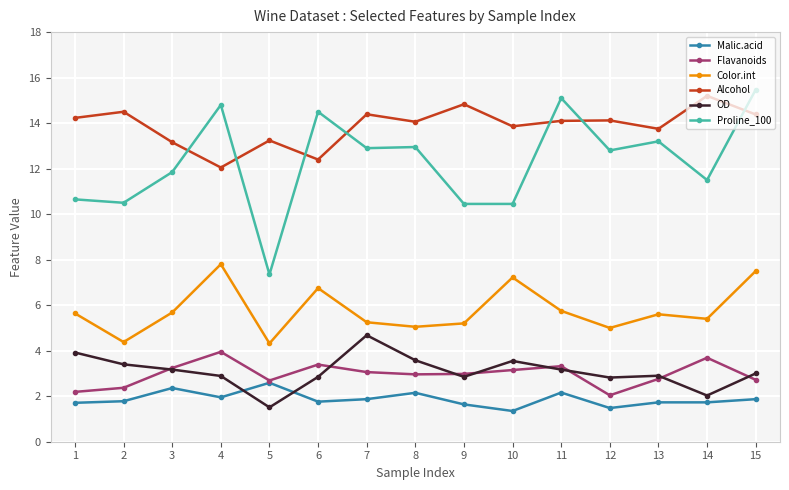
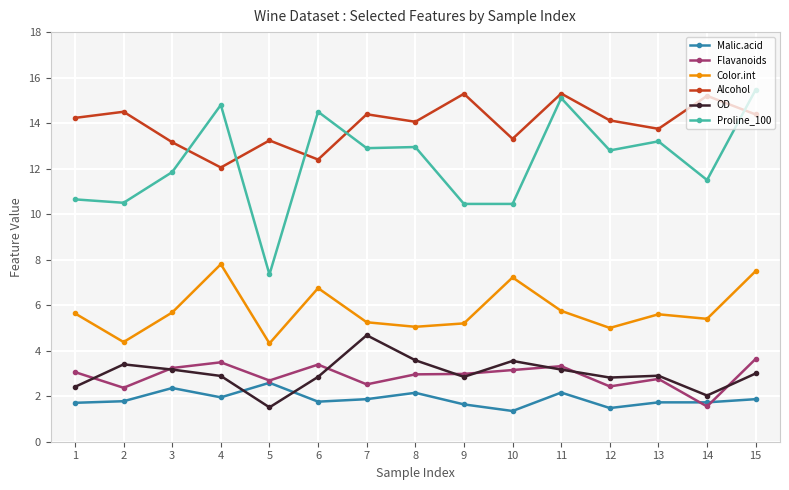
  {
    "Flavanoids": {
-     "1": 2.2,
+     "1": 3.1,
      "2": 2.4,
-     "4": 4.0,
+     "4": 3.5,
      "6": 3.4,
-     "7": 3.1,
+     "7": 2.5,
      "8": 3.0,
      "9": 3.0,
      "10": 3.2,
      "11": 3.3,
-     "12": 2.0,
+     "12": 2.4,
      "13": 2.8,
-     "14": 3.7,
-     "15": 2.7
+     "14": 1.6,
+     "15": 3.6
    },
    "Color.int": {
      "1": 5.6,
      "2": 4.4,
      "3": 5.7,
      "4": 7.8,
      "5": 4.3,
      "6": 6.8,
      "7": 5.3,
      "8": 5.1,
      "9": 5.2,
      "10": 7.2,
      "11": 5.8,
      "12": 5.0,
      "13": 5.6,
      "14": 5.4,
      "15": 7.5
    },
    "Alcohol": {
      "1": 14.2,
      "2": 14.5,
      "3": 13.2,
      "4": 12.1,
      "5": 13.2,
      "6": 12.4,
      "7": 14.4,
      "8": 14.1,
-     "9": 14.8,
-     "10": 13.9,
-     "11": 14.1,
+     "9": 15.3,
+     "10": 13.3,
+     "11": 15.3,
      "12": 14.1,
      "13": 13.8
    },
    "OD": {
-     "1": 3.9,
+     "1": 2.4,
      "2": 3.4,
      "4": 2.9,
      "5": 1.5,
      "6": 2.9,
      "7": 4.7,
      "8": 3.6,
      "9": 2.9,
      "10": 3.6,
      "11": 3.2,
      "12": 2.8,
      "13": 2.9,
      "14": 2.0,
      "15": 3.0
    }
  }
